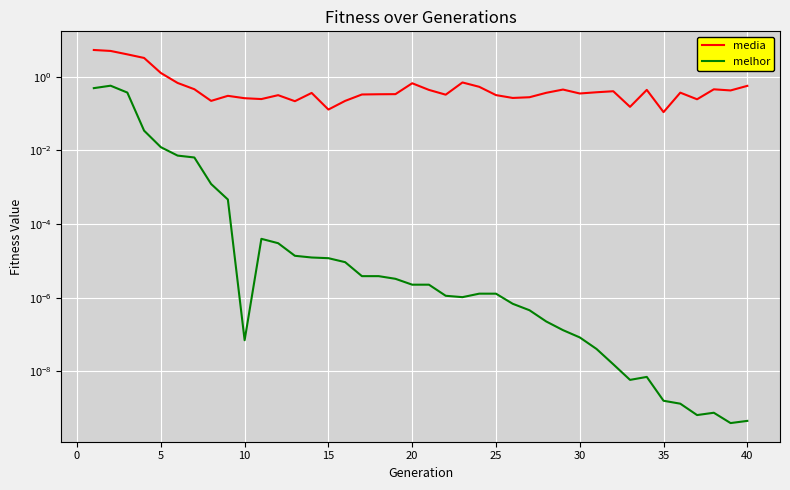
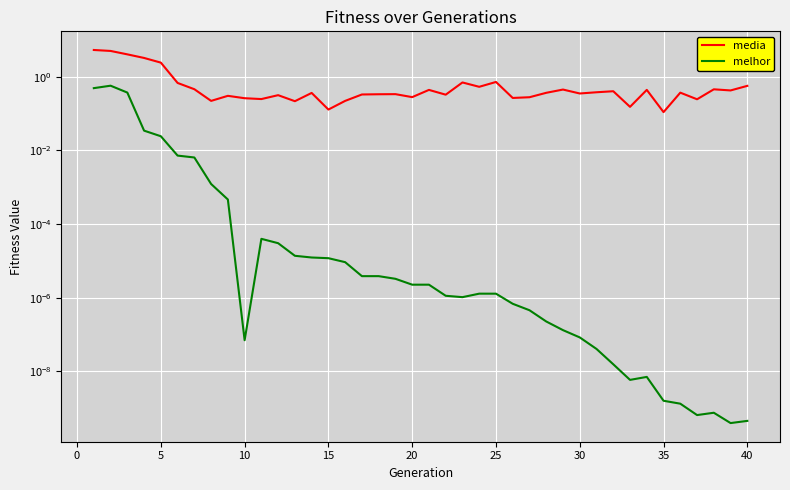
  {
    "media": {
-     "5": 1.3,
+     "5": 2,
      "10": 0.3,
      "15": 0.13,
-     "20": 0.7,
-     "25": 0.3,
+     "20": 0.3,
+     "25": 0.7,
      "30": 0.4,
      "35": 0.1,
      "40": 0.6
    },
    "melhor": {
-     "5": 0.012,
+     "5": 0.02,
      "10": 0.00000007,
      "15": 0.000012,
      "20": 0.000002,
      "25": 0.0000013,
      "30": 0.00000008,
      "35": 0.0000000016,
      "40": 0.0000000005
    }
  }
